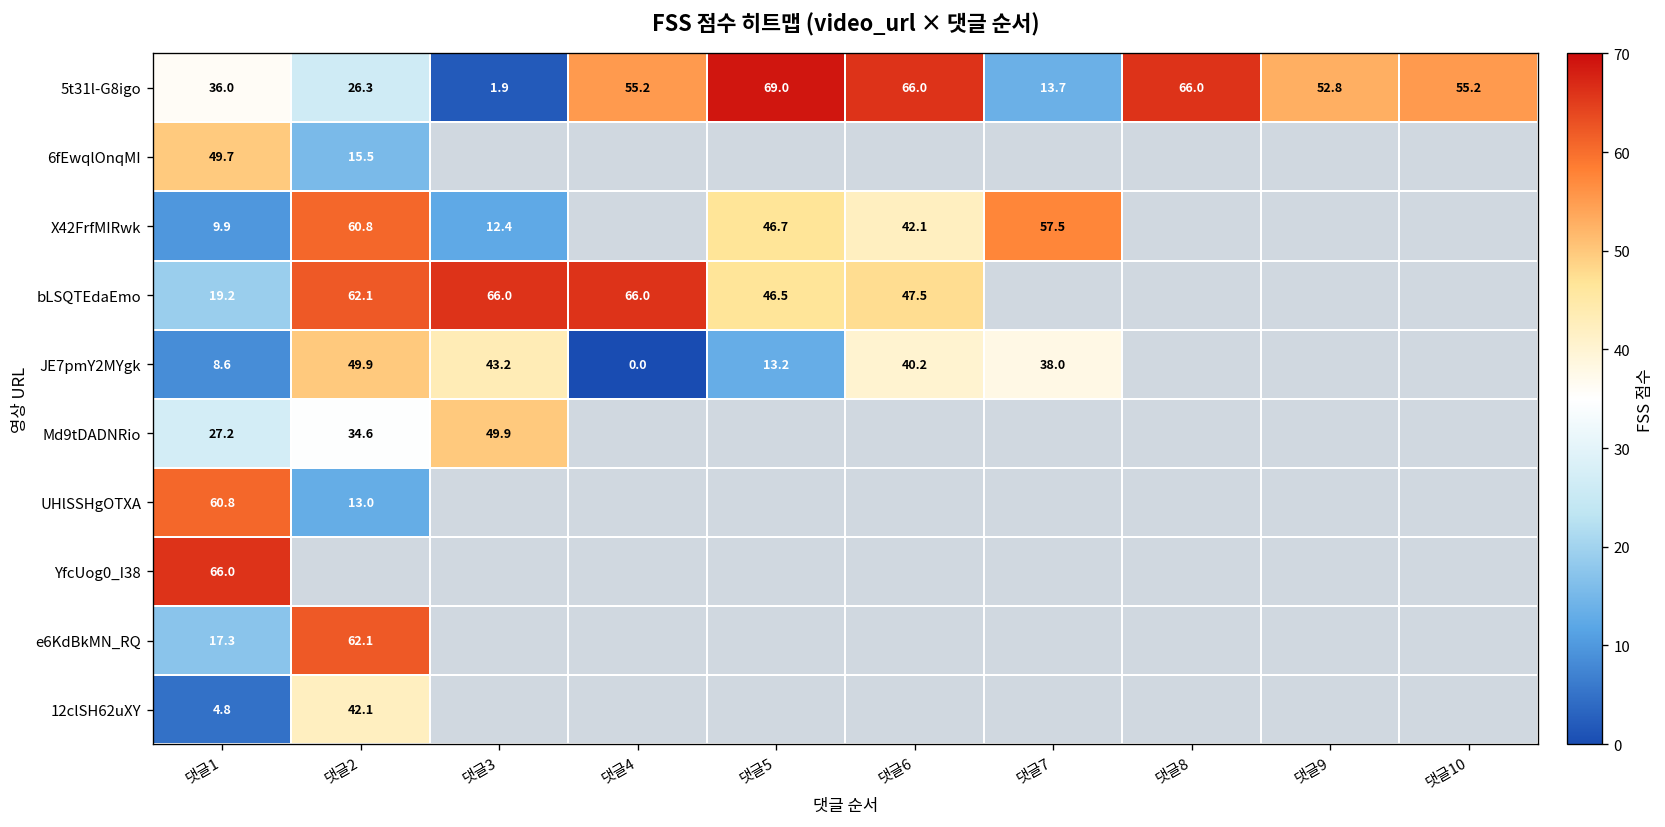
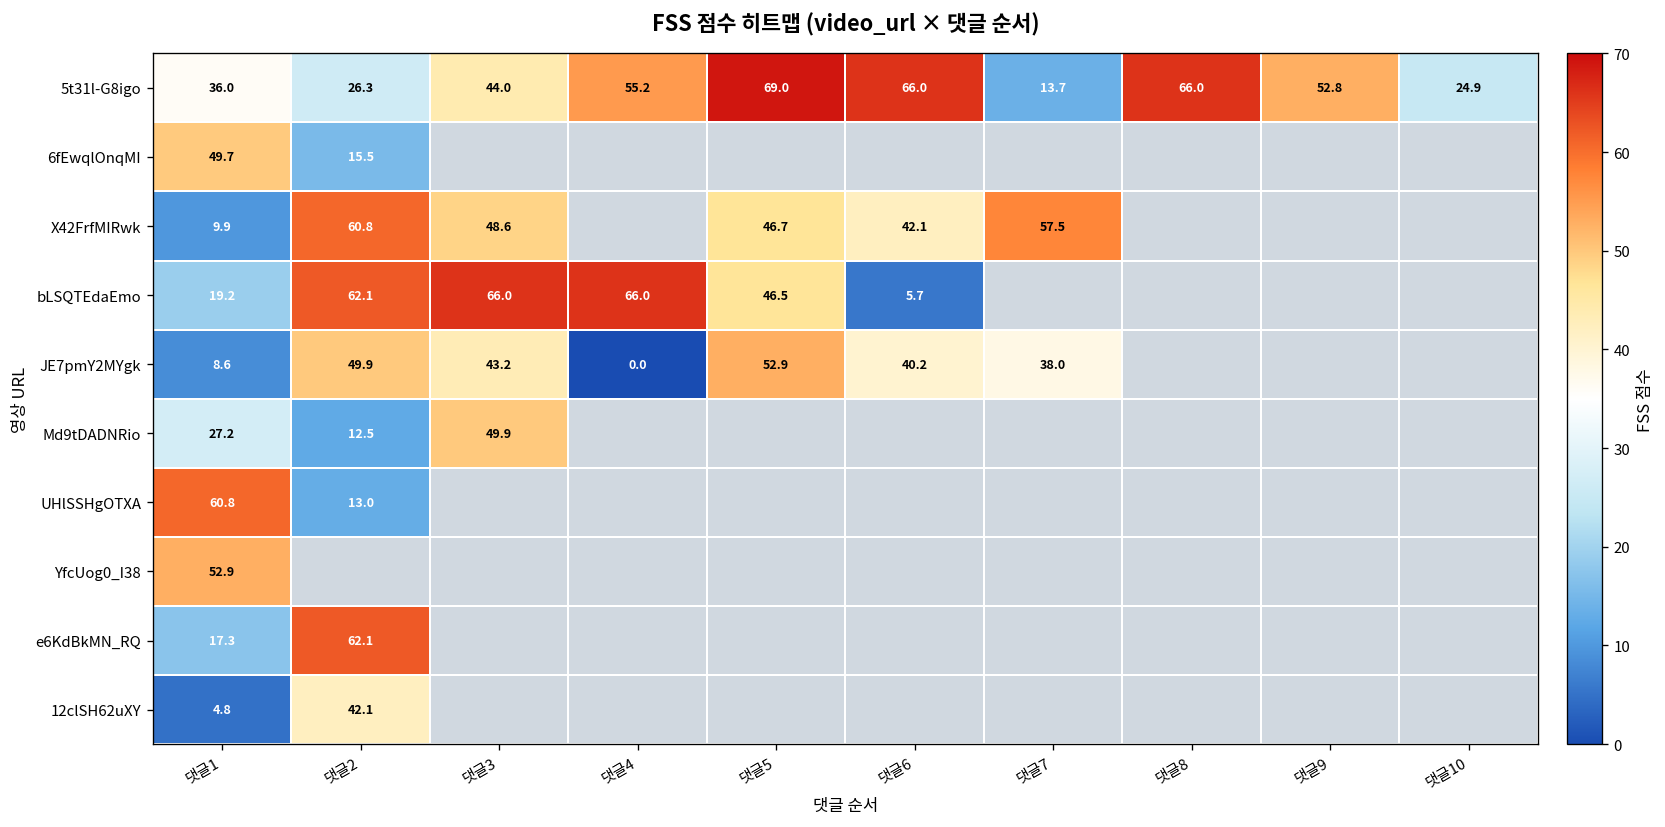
  {
    "5t31l-G8igo": {
      "댓글1": 36.0,
      "댓글2": 26.3,
-     "댓글3": 1.9,
+     "댓글3": 44.0,
      "댓글4": 55.2,
      "댓글5": 69.0,
      "댓글6": 66.0,
      "댓글7": 13.7,
      "댓글8": 66.0,
      "댓글9": 52.8,
-     "댓글10": 55.2
+     "댓글10": 24.9
    },
    "6fEwqlOnqMI": {
      "댓글1": 49.7,
      "댓글2": 15.5
    },
    "X42FrfMIRwk": {
      "댓글1": 9.9,
      "댓글2": 60.8,
-     "댓글3": 12.4,
+     "댓글3": 48.6,
      "댓글5": 46.7,
      "댓글6": 42.1,
      "댓글7": 57.5
    },
    "bLSQTEdaEmo": {
      "댓글1": 19.2,
      "댓글2": 62.1,
      "댓글3": 66.0,
      "댓글4": 66.0,
      "댓글5": 46.5,
-     "댓글6": 47.5
+     "댓글6": 5.7
    },
    "JE7pmY2MYgk": {
      "댓글1": 8.6,
      "댓글2": 49.9,
      "댓글3": 43.2,
      "댓글4": 0.0,
-     "댓글5": 13.2,
+     "댓글5": 52.9,
      "댓글6": 40.2,
      "댓글7": 38.0
    },
    "Md9tDADNRio": {
      "댓글1": 27.2,
-     "댓글2": 34.6,
+     "댓글2": 12.5,
      "댓글3": 49.9
    },
    "UHlSSHgOTXA": {
      "댓글1": 60.8,
      "댓글2": 13.0
    },
    "YfcUog0_I38": {
-     "댓글1": 66.0
+     "댓글1": 52.9
    },
    "e6KdBkMN_RQ": {
      "댓글1": 17.3,
      "댓글2": 62.1
    },
    "12clSH62uXY": {
      "댓글1": 4.8,
      "댓글2": 42.1
    }
  }
